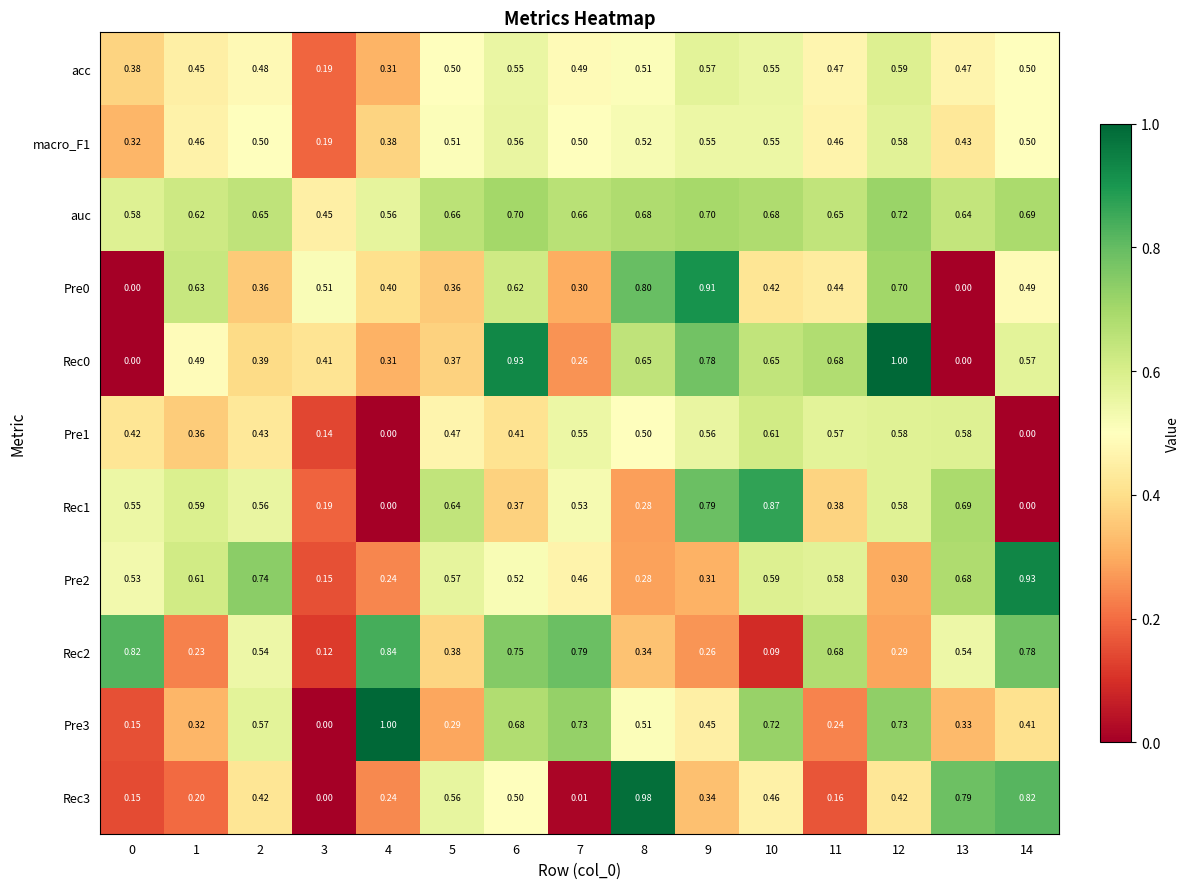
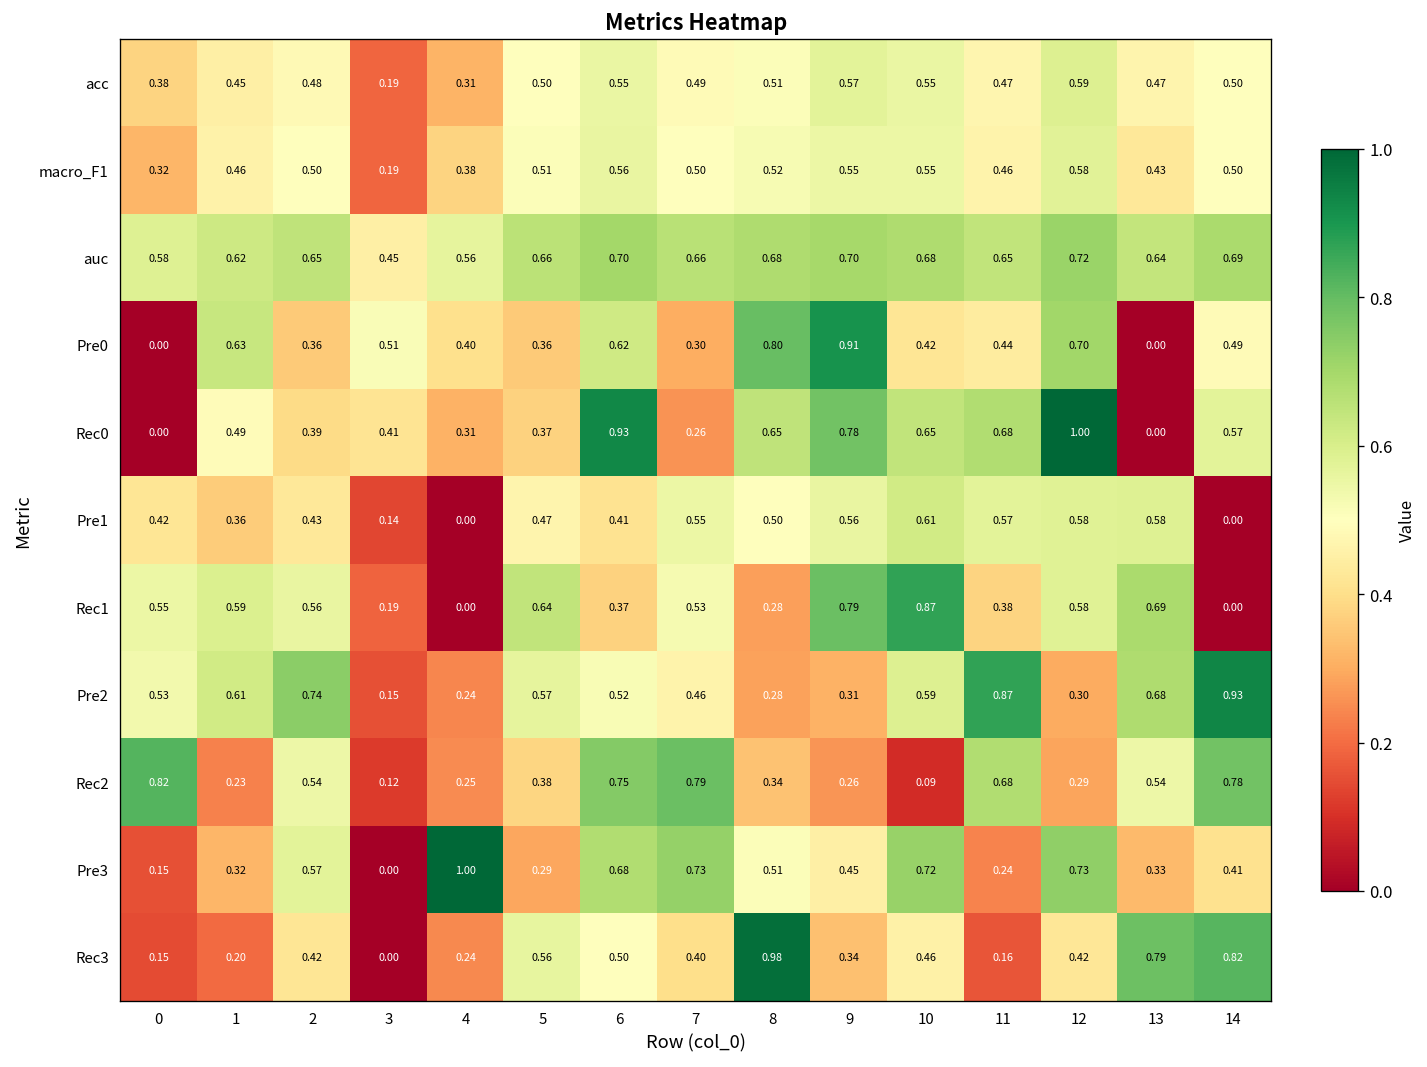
  {
    "acc": {
      "0": 0.38,
      "1": 0.45,
      "2": 0.48,
      "3": 0.19,
      "4": 0.31,
      "5": 0.50,
      "6": 0.55,
      "7": 0.49,
      "8": 0.51,
      "9": 0.57,
      "10": 0.55,
      "11": 0.47,
      "12": 0.59,
      "13": 0.47,
      "14": 0.50
    },
    "macro_F1": {
      "0": 0.32,
      "1": 0.46,
      "2": 0.50,
      "3": 0.19,
      "4": 0.38,
      "5": 0.51,
      "6": 0.56,
      "7": 0.50,
      "8": 0.52,
      "9": 0.55,
      "10": 0.55,
      "11": 0.46,
      "12": 0.58,
      "13": 0.43,
      "14": 0.50
    },
    "auc": {
      "0": 0.58,
      "1": 0.62,
      "2": 0.65,
      "3": 0.45,
      "4": 0.56,
      "5": 0.66,
      "6": 0.70,
      "7": 0.66,
      "8": 0.68,
      "9": 0.70,
      "10": 0.68,
      "11": 0.65,
      "12": 0.72,
      "13": 0.64,
      "14": 0.69
    },
    "Pre0": {
      "0": 0.00,
      "1": 0.63,
      "2": 0.36,
      "3": 0.51,
      "4": 0.40,
      "5": 0.36,
      "6": 0.62,
      "7": 0.30,
      "8": 0.80,
      "9": 0.91,
      "10": 0.42,
      "11": 0.44,
      "12": 0.70,
      "13": 0.00,
      "14": 0.49
    },
    "Rec0": {
      "0": 0.00,
      "1": 0.49,
      "2": 0.39,
      "3": 0.41,
      "4": 0.31,
      "5": 0.37,
      "6": 0.93,
      "7": 0.26,
      "8": 0.65,
      "9": 0.78,
      "10": 0.65,
      "11": 0.68,
      "12": 1.00,
      "13": 0.00,
      "14": 0.57
    },
    "Pre1": {
      "0": 0.42,
      "1": 0.36,
      "2": 0.43,
      "3": 0.14,
      "4": 0.00,
      "5": 0.47,
      "6": 0.41,
      "7": 0.55,
      "8": 0.50,
      "9": 0.56,
      "10": 0.61,
      "11": 0.57,
      "12": 0.58,
      "13": 0.58,
      "14": 0.00
    },
    "Rec1": {
      "0": 0.55,
      "1": 0.59,
      "2": 0.56,
      "3": 0.19,
      "4": 0.00,
      "5": 0.64,
      "6": 0.37,
      "7": 0.53,
      "8": 0.28,
      "9": 0.79,
      "10": 0.87,
      "11": 0.38,
      "12": 0.58,
      "13": 0.69,
      "14": 0.00
    },
    "Pre2": {
      "0": 0.53,
      "1": 0.61,
      "2": 0.74,
      "3": 0.15,
      "4": 0.24,
      "5": 0.57,
      "6": 0.52,
      "7": 0.46,
      "8": 0.28,
      "9": 0.31,
      "10": 0.59,
-     "11": 0.58,
+     "11": 0.87,
      "12": 0.30,
      "13": 0.68,
      "14": 0.93
    },
    "Rec2": {
      "0": 0.82,
      "1": 0.23,
      "2": 0.54,
      "3": 0.12,
-     "4": 0.84,
+     "4": 0.25,
      "5": 0.38,
      "6": 0.75,
      "7": 0.79,
      "8": 0.34,
      "9": 0.26,
      "10": 0.09,
      "11": 0.68,
      "12": 0.29,
      "13": 0.54,
      "14": 0.78
    },
    "Pre3": {
      "0": 0.15,
      "1": 0.32,
      "2": 0.57,
      "3": 0.00,
      "4": 1.00,
      "5": 0.29,
      "6": 0.68,
      "7": 0.73,
      "8": 0.51,
      "9": 0.45,
      "10": 0.72,
      "11": 0.24,
      "12": 0.73,
      "13": 0.33,
      "14": 0.41
    },
    "Rec3": {
      "0": 0.15,
      "1": 0.20,
      "2": 0.42,
      "3": 0.00,
      "4": 0.24,
      "5": 0.56,
      "6": 0.50,
-     "7": 0.01,
+     "7": 0.40,
      "8": 0.98,
      "9": 0.34,
      "10": 0.46,
      "11": 0.16,
      "12": 0.42,
      "13": 0.79,
      "14": 0.82
    }
  }
